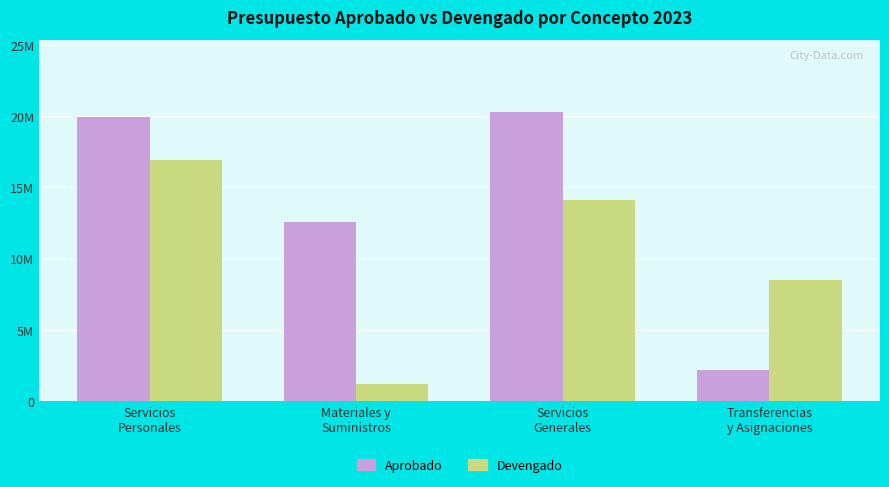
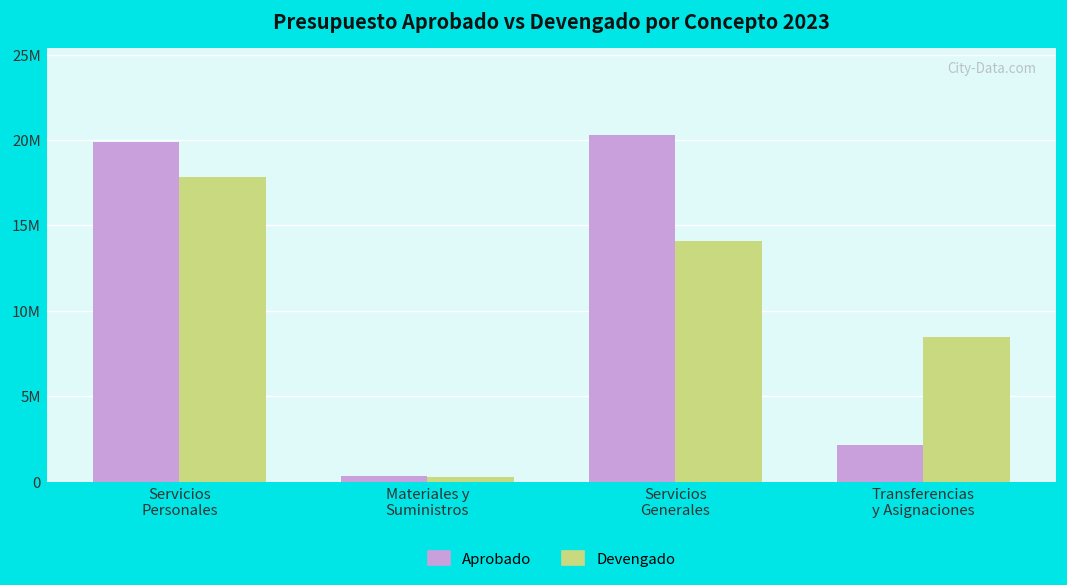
  {
    "Aprobado": {
      "Servicios Personales": 19900000,
-     "Materiales y Suministros": 12600000,
+     "Materiales y Suministros": 300000,
      "Servicios Generales": 20300000,
      "Transferencias y Asignaciones": 2100000
    },
    "Devengado": {
-     "Servicios Personales": 16900000,
-     "Materiales y Suministros": 1200000,
+     "Servicios Personales": 17900000,
+     "Materiales y Suministros": 300000,
      "Servicios Generales": 14100000,
      "Transferencias y Asignaciones": 8500000
    }
  }
